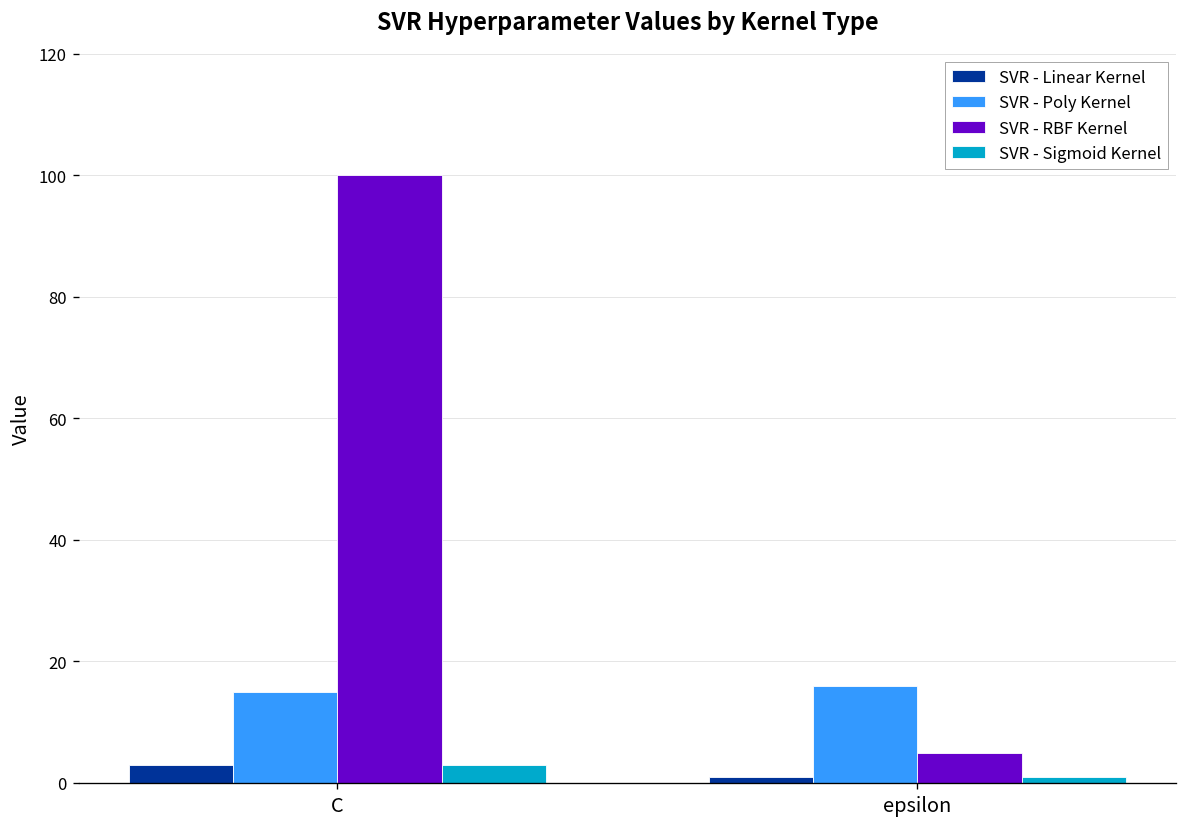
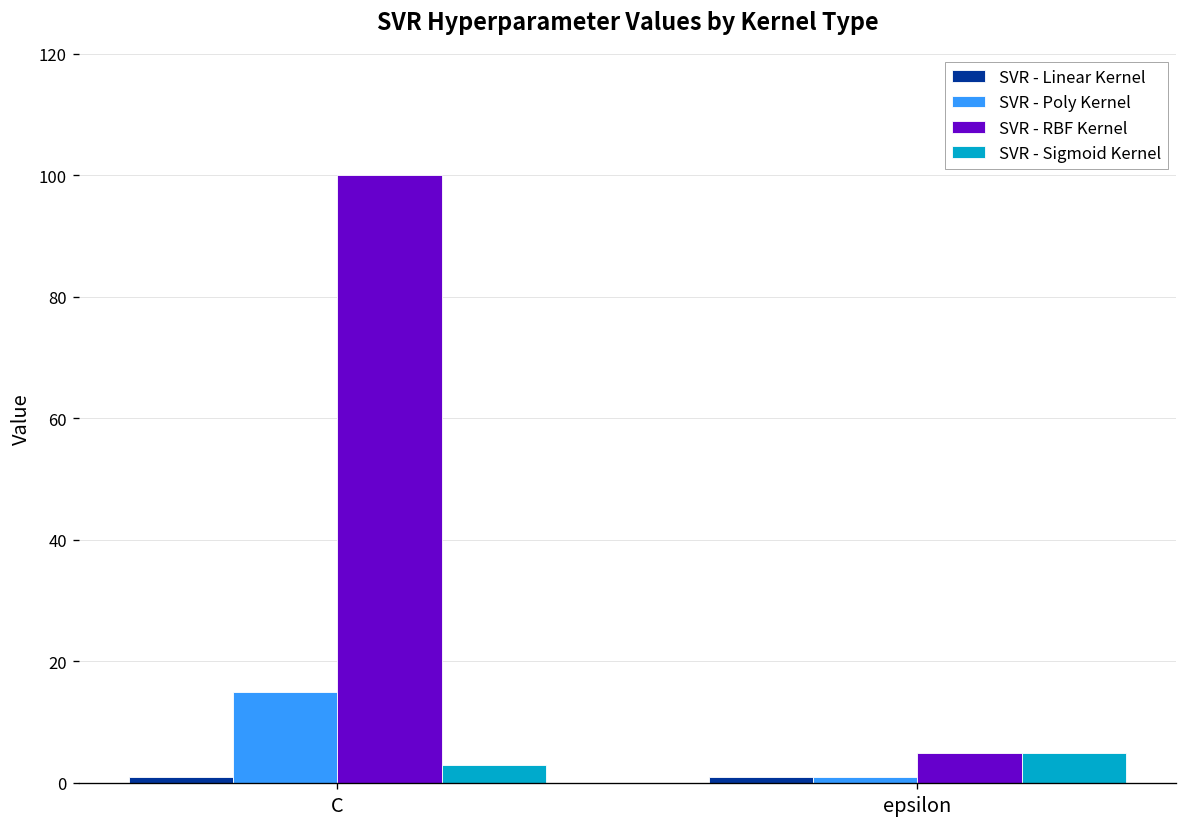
  {
    "SVR - Linear Kernel": {
-     "C": 3,
+     "C": 1,
      "epsilon": 1
    },
    "SVR - Poly Kernel": {
      "C": 15,
-     "epsilon": 16
+     "epsilon": 1
    },
    "SVR - RBF Kernel": {
      "C": 100,
      "epsilon": 5
    },
    "SVR - Sigmoid Kernel": {
      "C": 3,
-     "epsilon": 1
+     "epsilon": 5
    }
  }
